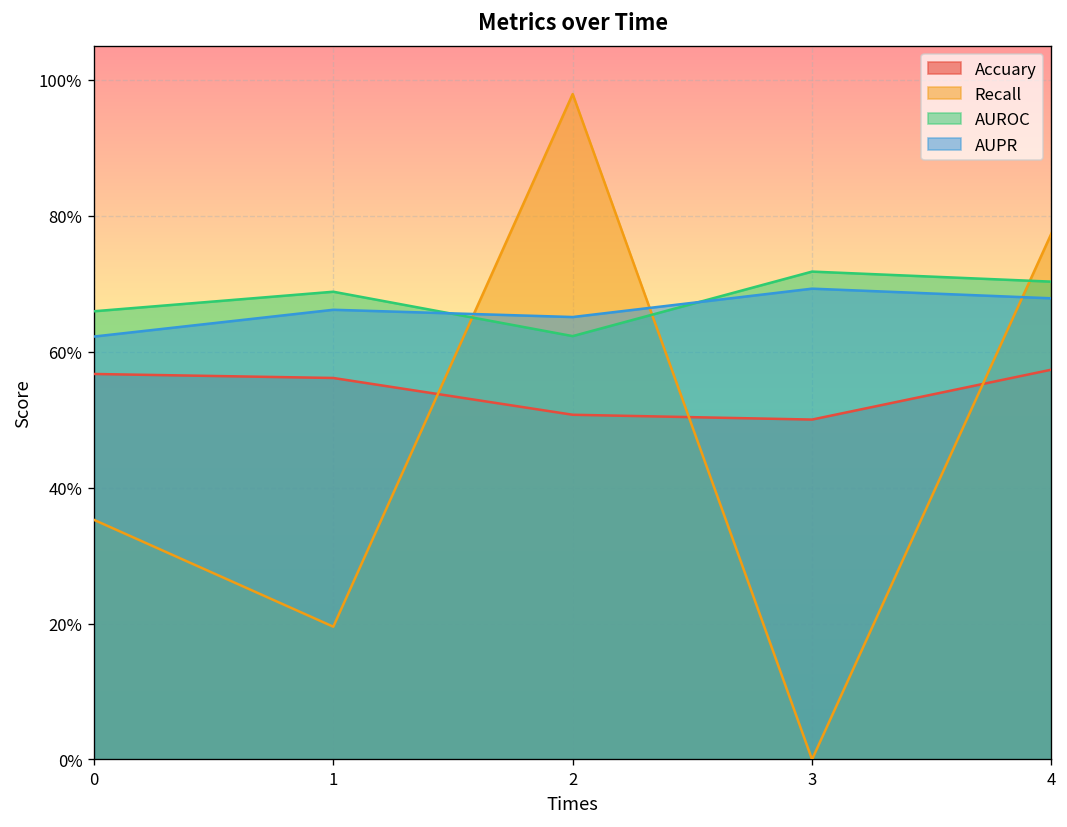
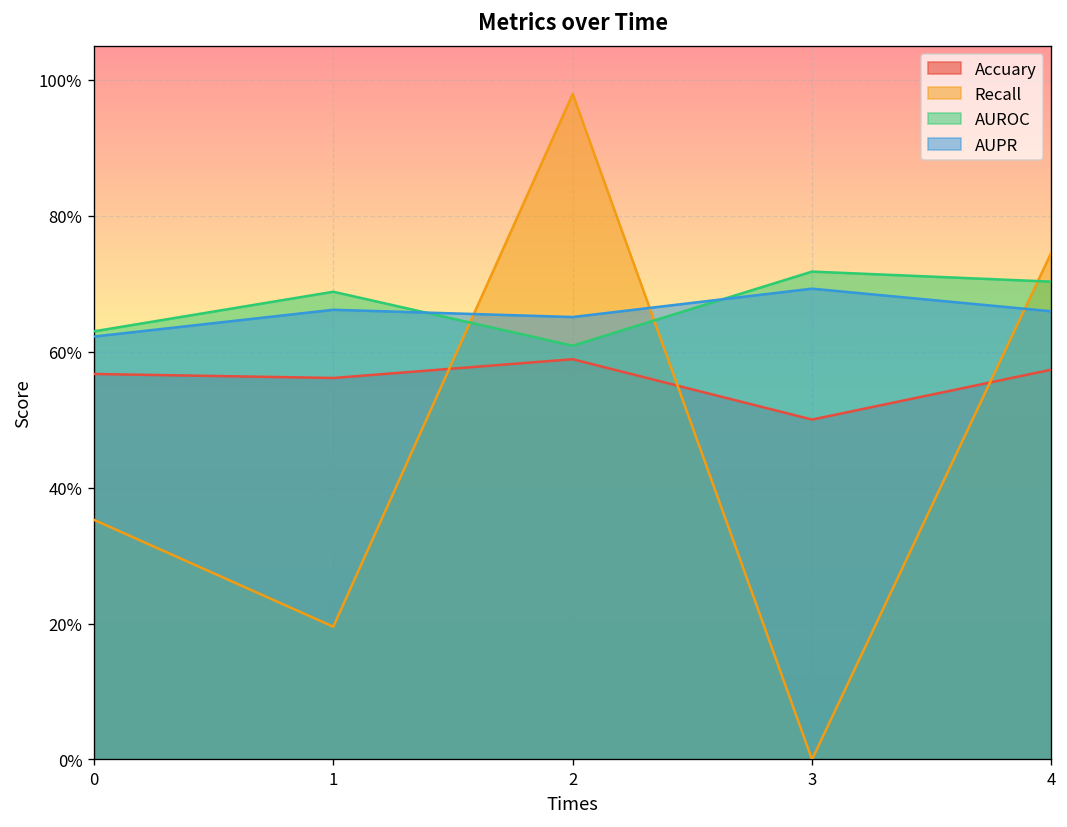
  {
    "Accuary": {
      "0": "57%",
      "1": "56%",
-     "2": "51%",
+     "2": "59%",
      "3": "50%",
      "4": "57%"
    },
    "Recall": {
      "0": "35%",
      "1": "20%",
      "2": "98%",
      "3": "0%",
-     "4": "77%"
+     "4": "75%"
    },
    "AUROC": {
-     "0": "66%",
+     "0": "63%",
      "1": "69%",
-     "2": "62%",
+     "2": "61%",
      "3": "72%",
      "4": "70%"
    },
    "AUPR": {
      "0": "62%",
      "1": "66%",
      "2": "65%",
      "3": "69%",
-     "4": "68%"
+     "4": "66%"
    }
  }
